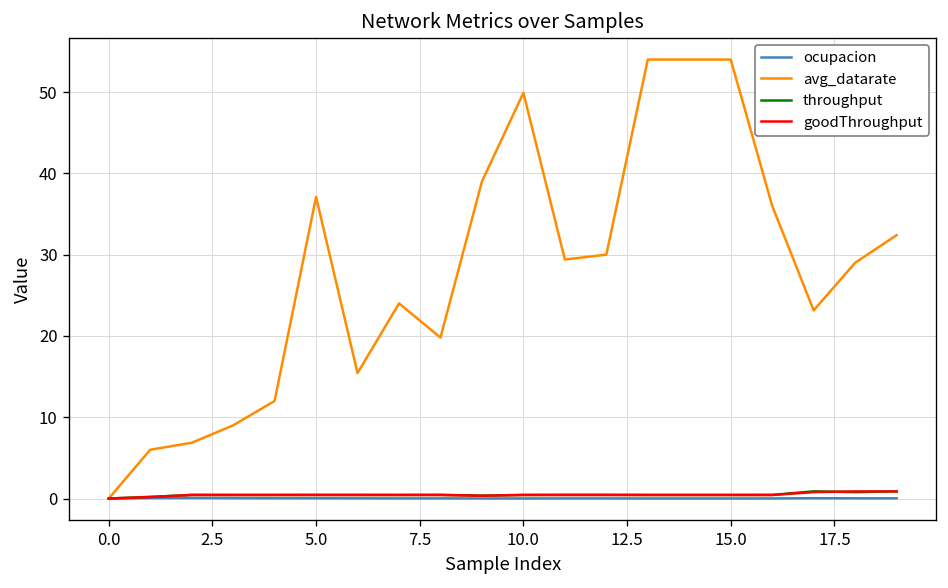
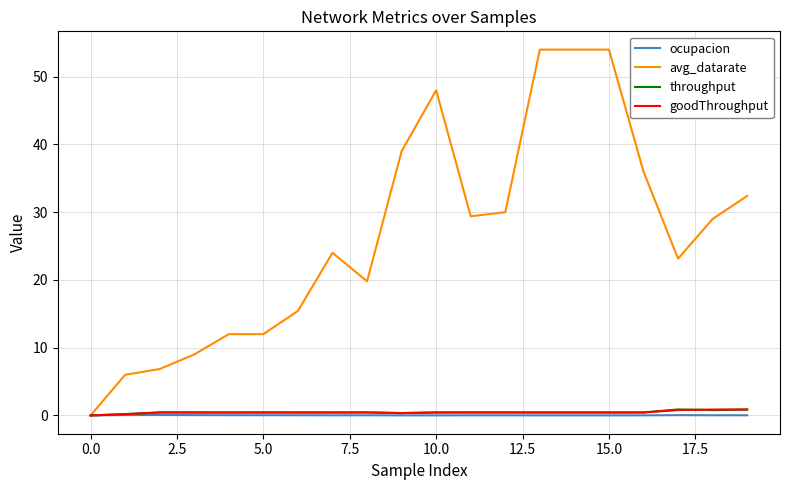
  {
    "ocupacion": {
      "5.0": 0,
      "10.0": 0,
      "15.0": 0
    },
    "avg_datarate": {
-     "5.0": 37,
-     "10.0": 50,
+     "5.0": 12,
+     "10.0": 48,
      "15.0": 54
    }
  }
